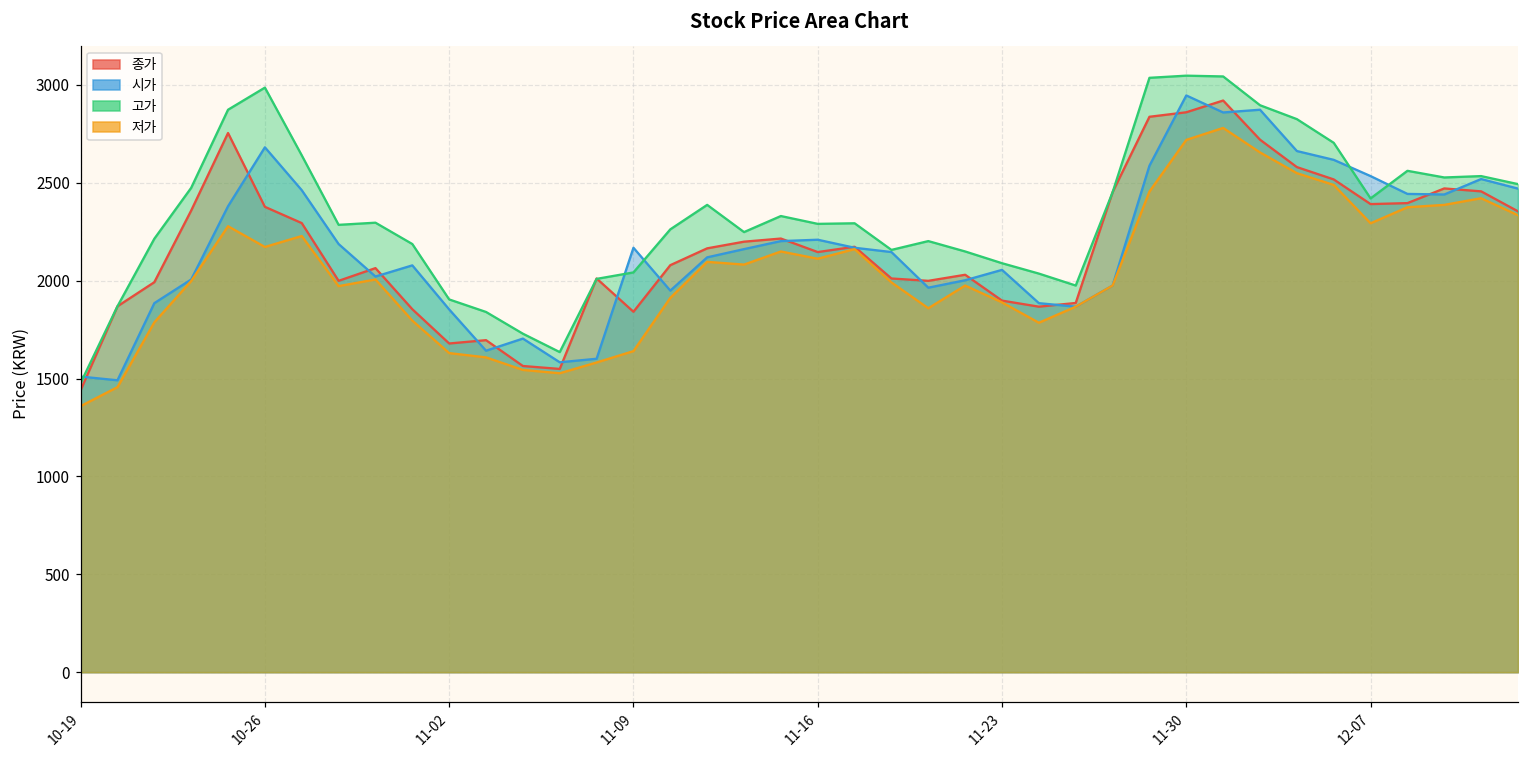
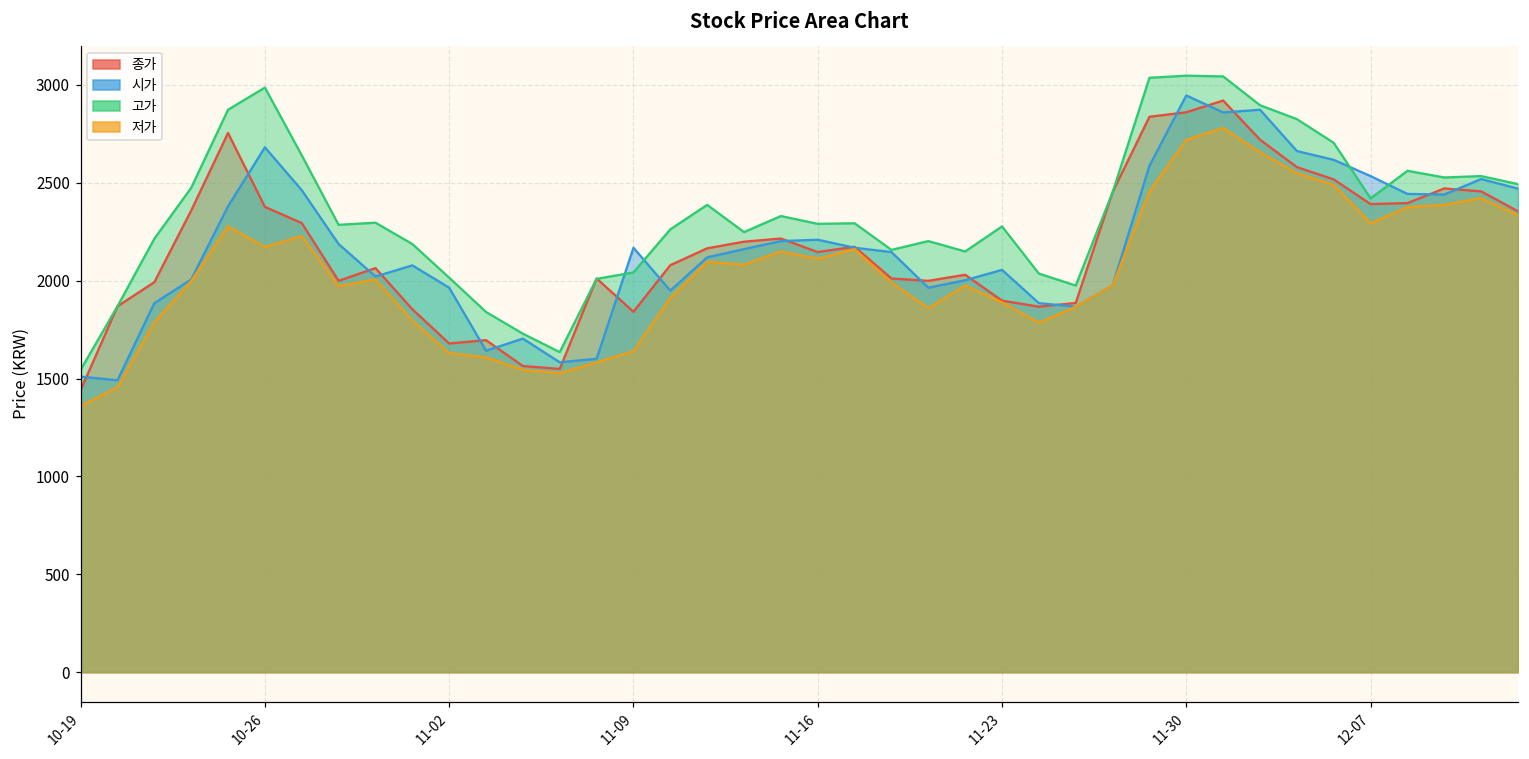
  {
    "시가": {
      "10-19": 1510,
      "10-26": 2680,
-     "11-02": 1850,
+     "11-02": 1960,
      "11-09": 2170,
      "11-16": 2210,
      "11-23": 2060,
      "11-30": 2950,
      "12-07": 2530
    },
    "고가": {
-     "10-19": 1480,
+     "10-19": 1540,
      "10-26": 2990,
-     "11-02": 1900,
+     "11-02": 2020,
      "11-09": 2040,
      "11-16": 2290,
-     "11-23": 2090,
+     "11-23": 2280,
      "11-30": 3050,
      "12-07": 2420
    }
  }
